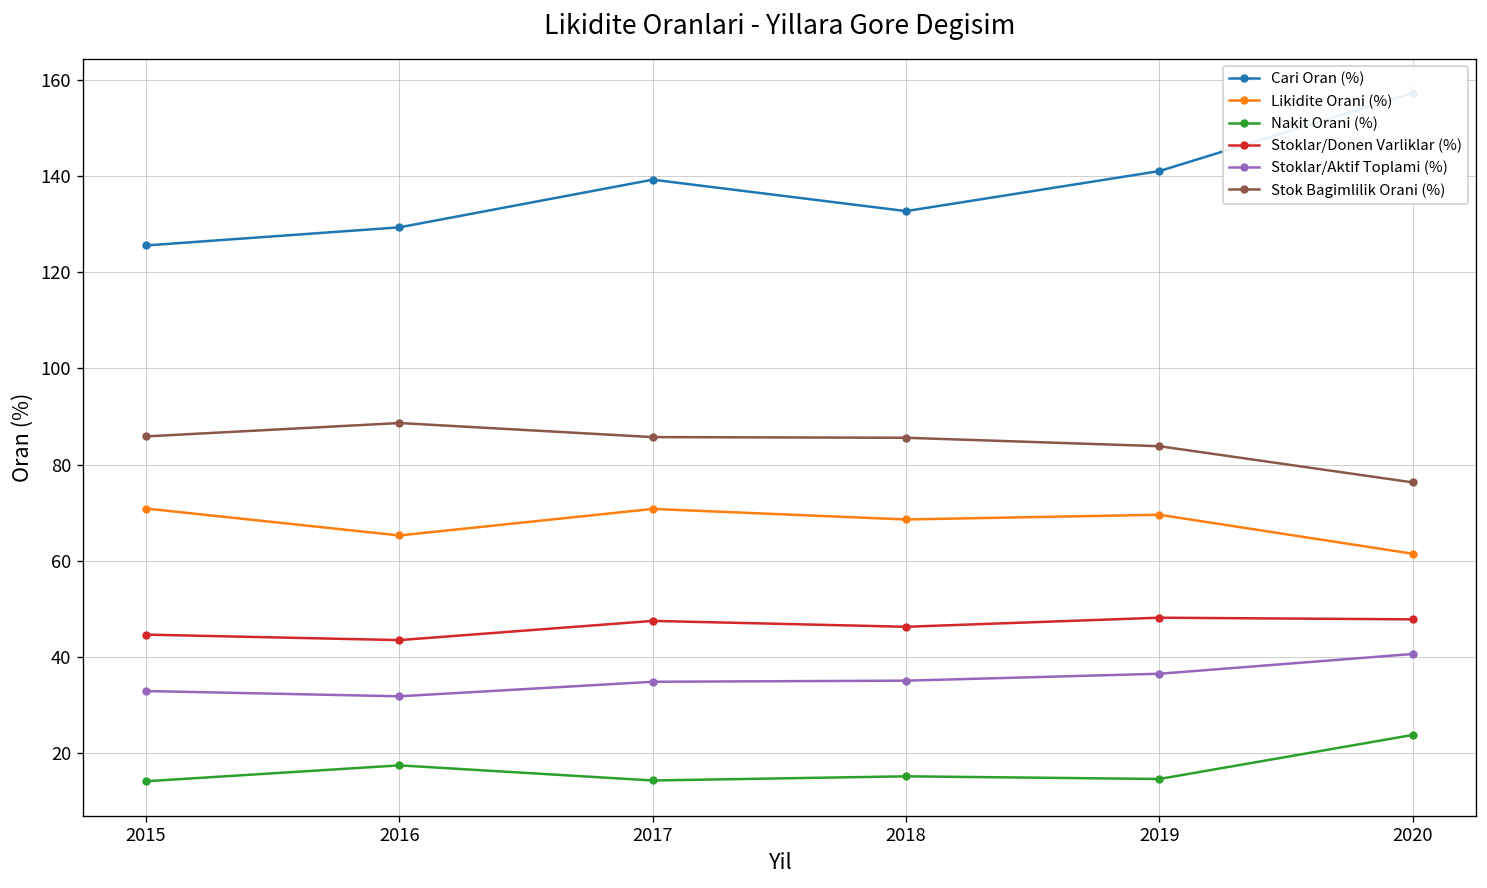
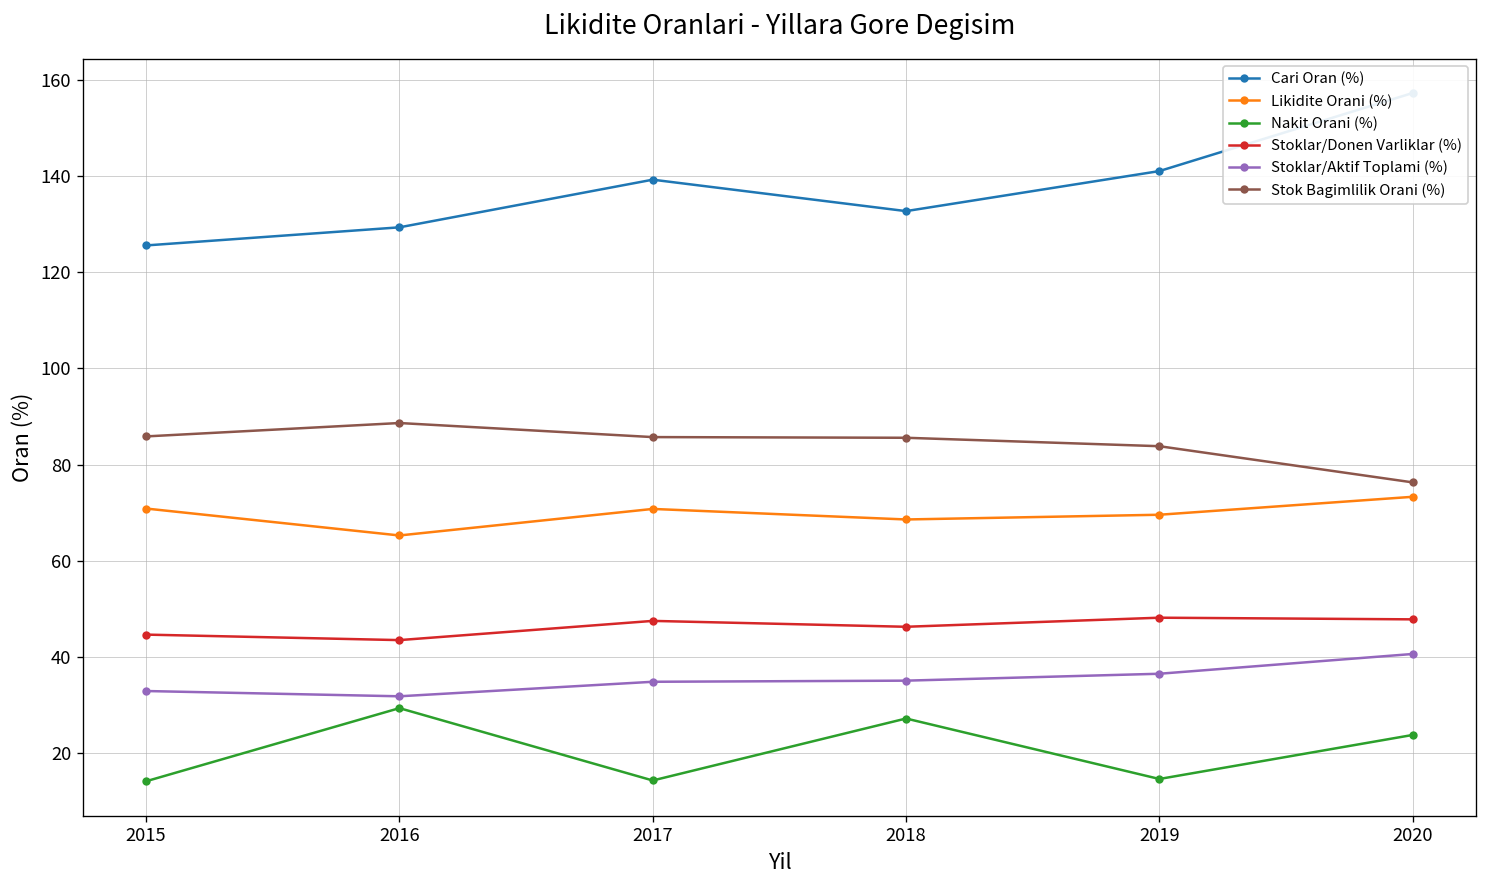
  {
    "Cari Oran (%)": {
      "2015": 126,
      "2016": 129,
      "2017": 139,
      "2018": 133,
      "2019": 141
    },
    "Likidite Orani (%)": {
      "2015": 71,
      "2016": 65,
      "2017": 71,
      "2018": 69,
      "2019": 70,
-     "2020": 61
+     "2020": 73
    },
    "Nakit Orani (%)": {
      "2015": 14,
-     "2016": 17,
+     "2016": 29,
      "2017": 14,
-     "2018": 15,
+     "2018": 27,
      "2019": 15,
      "2020": 24
    },
    "Stoklar/Donen Varliklar (%)": {
      "2015": 45,
      "2016": 44,
      "2017": 47,
      "2018": 46,
      "2019": 48,
      "2020": 48
    },
    "Stoklar/Aktif Toplami (%)": {
      "2015": 33,
      "2016": 32,
      "2017": 35,
      "2018": 35,
      "2019": 37,
      "2020": 41
    },
    "Stok Bagimlilik Orani (%)": {
      "2015": 86,
      "2016": 89,
      "2017": 86,
      "2018": 86,
      "2019": 84,
      "2020": 76
    }
  }
